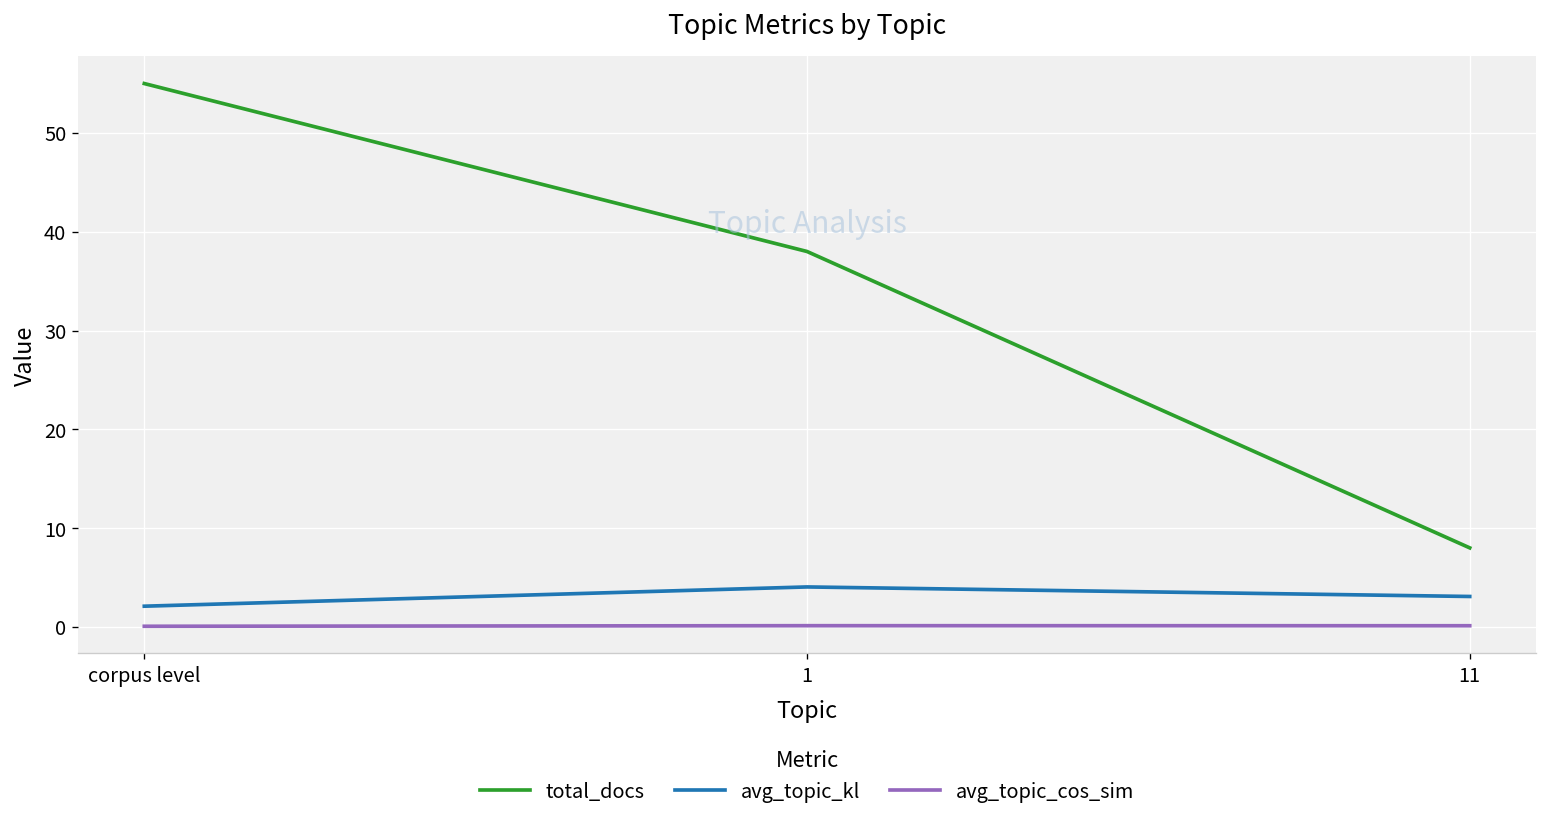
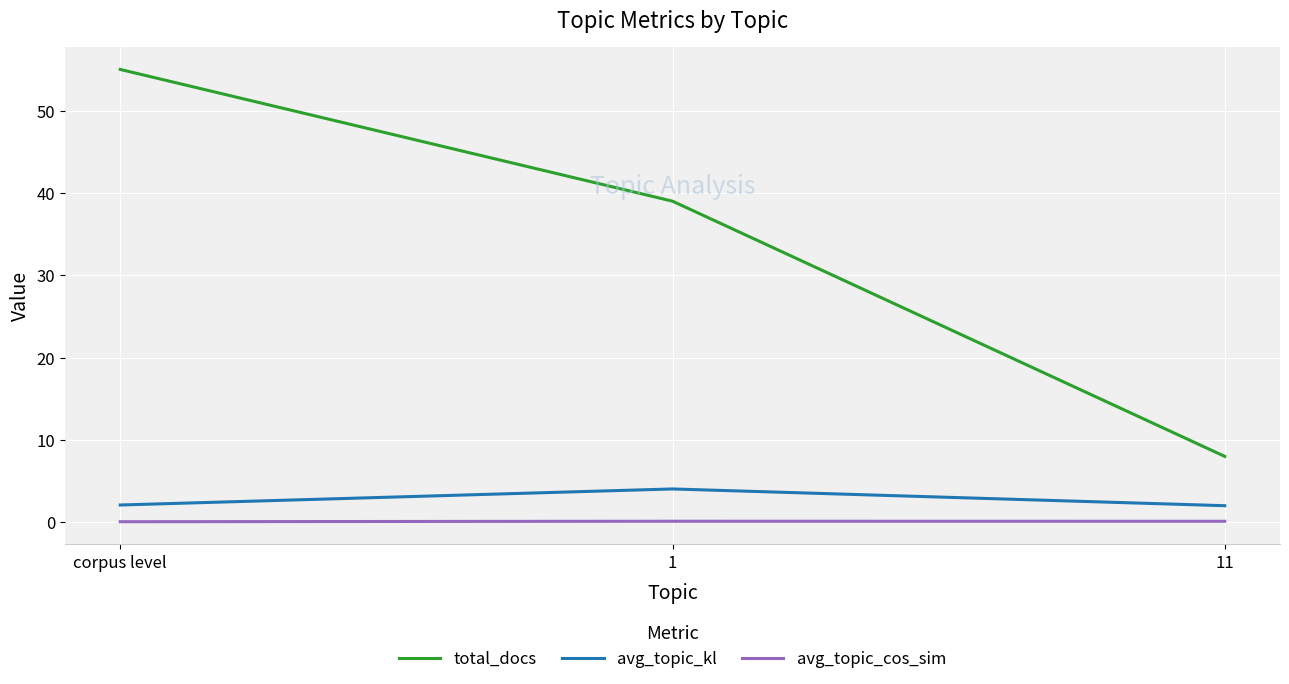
  {
    "total_docs": {
      "corpus level": 55,
-     "1": 38,
+     "1": 39,
      "11": 8
    },
    "avg_topic_kl": {
      "corpus level": 2,
      "1": 4,
-     "11": 3
+     "11": 2
    },
    "avg_topic_cos_sim": {
      "corpus level": 0,
      "1": 0,
      "11": 0
    }
  }
